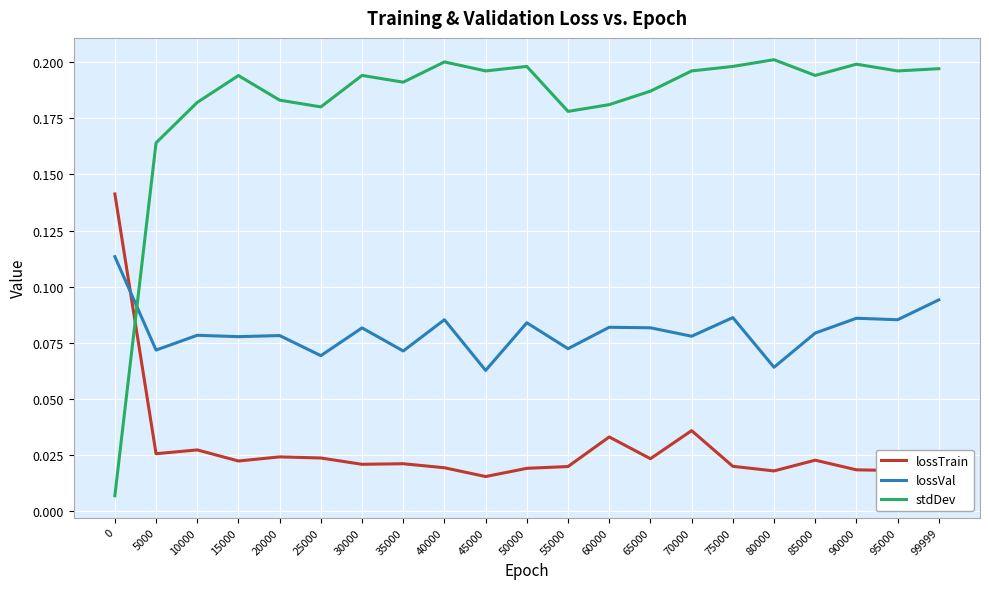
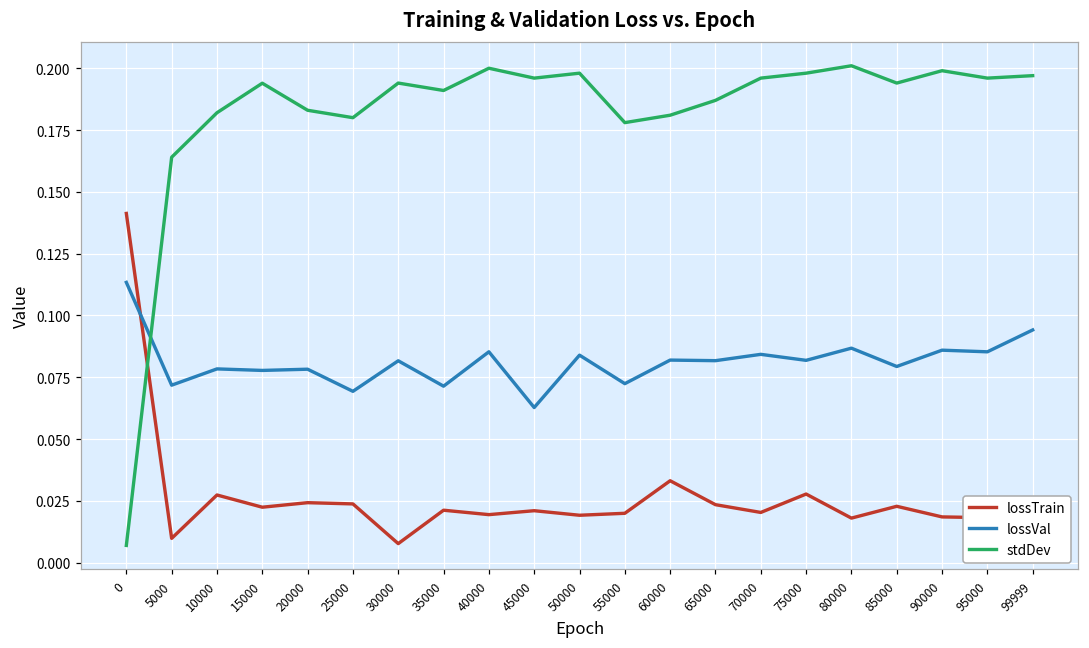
  {
    "lossTrain": {
      "0": 0.141,
-     "5000": 0.026,
+     "5000": 0.010,
      "10000": 0.027,
      "15000": 0.022,
      "20000": 0.024,
      "25000": 0.024,
-     "30000": 0.021,
+     "30000": 0.008,
      "35000": 0.021,
      "40000": 0.019,
-     "45000": 0.016,
+     "45000": 0.021,
      "50000": 0.019,
      "55000": 0.020,
      "60000": 0.033,
      "65000": 0.023,
-     "70000": 0.036,
-     "75000": 0.020,
+     "70000": 0.020,
+     "75000": 0.028,
      "80000": 0.018,
      "85000": 0.023,
      "90000": 0.019
    },
    "lossVal": {
      "0": 0.113,
      "5000": 0.072,
      "10000": 0.078,
      "15000": 0.078,
      "20000": 0.078,
      "25000": 0.069,
      "30000": 0.082,
      "35000": 0.071,
      "40000": 0.085,
      "45000": 0.063,
      "50000": 0.084,
      "55000": 0.072,
      "60000": 0.082,
      "65000": 0.082,
-     "70000": 0.078,
-     "75000": 0.086,
-     "80000": 0.064,
+     "70000": 0.084,
+     "75000": 0.082,
+     "80000": 0.087,
      "85000": 0.079,
      "90000": 0.086,
      "95000": 0.085,
      "99999": 0.094
    },
    "stdDev": {
      "0": 0.007,
      "5000": 0.164,
      "10000": 0.182,
      "15000": 0.194,
      "20000": 0.183,
      "25000": 0.180,
      "30000": 0.194,
      "35000": 0.191,
      "40000": 0.200,
      "45000": 0.196,
      "50000": 0.198,
      "55000": 0.178,
      "60000": 0.181,
      "65000": 0.187,
      "70000": 0.196,
      "75000": 0.198,
      "80000": 0.201,
      "85000": 0.194,
      "90000": 0.199,
      "95000": 0.196,
      "99999": 0.197
    }
  }
